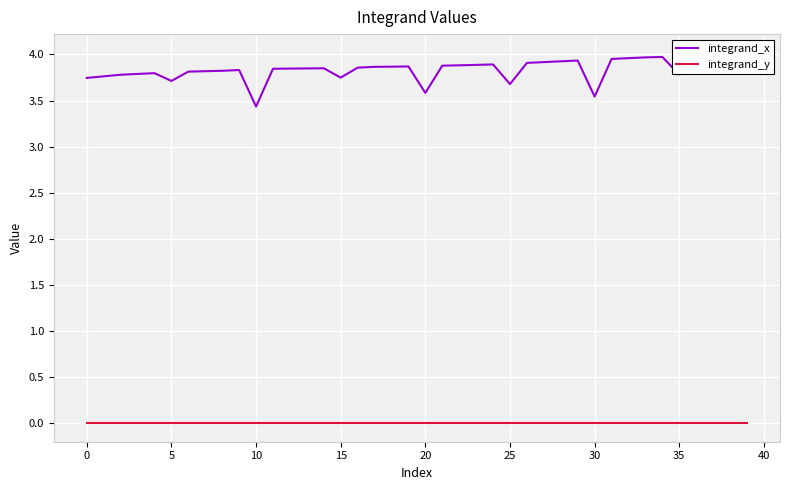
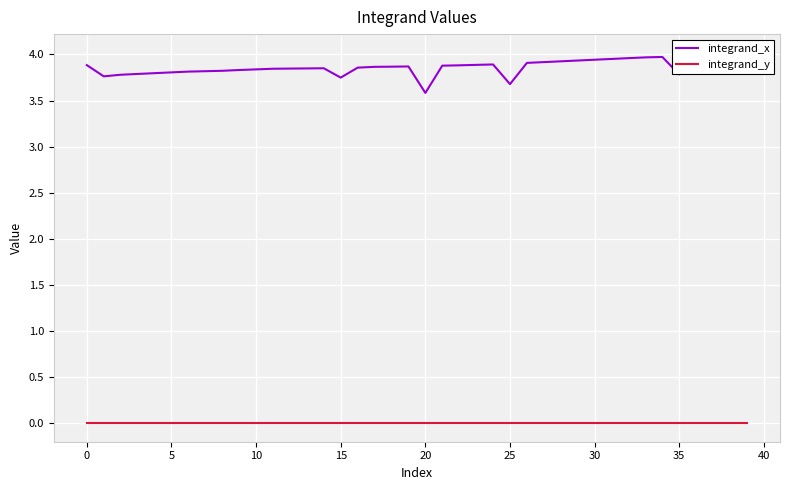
  {
    "integrand_x": {
-     "0": 3.7,
-     "5": 3.7,
-     "10": 3.4,
+     "0": 3.9,
+     "5": 3.8,
+     "10": 3.8,
      "15": 3.7,
      "20": 3.6,
      "25": 3.7,
-     "30": 3.5,
+     "30": 3.9,
      "35": 3.8
    },
    "integrand_y": {
      "0": 0.0,
      "5": 0.0,
      "10": 0.0,
      "15": 0.0,
      "20": 0.0,
      "25": 0.0,
      "30": 0.0,
      "35": 0.0
    }
  }
